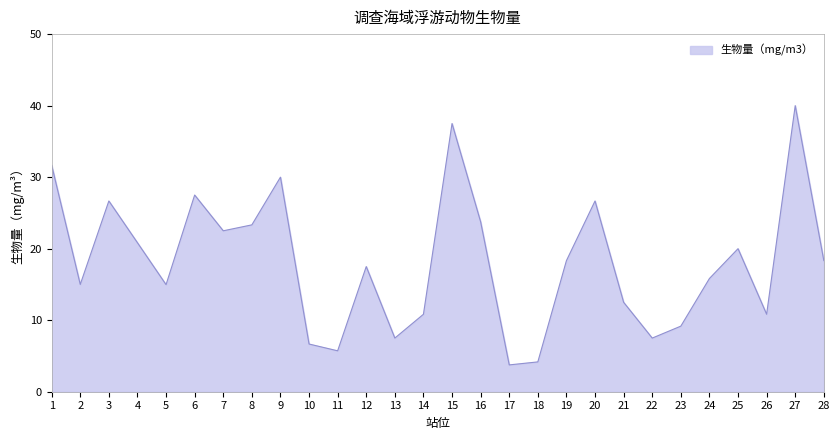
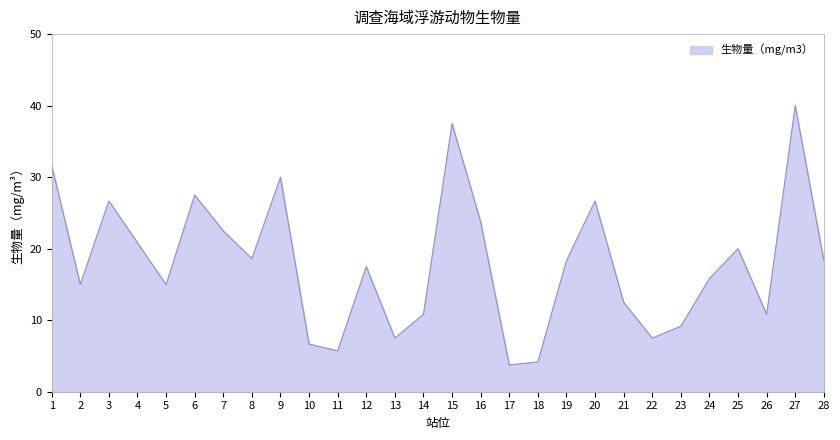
  {
    "1": 32,
    "2": 15,
    "3": 27,
    "4": 21,
    "5": 15,
    "6": 28,
    "7": 23,
-   "8": 23,
+   "8": 19,
    "9": 30,
    "10": 7,
    "11": 6,
    "12": 18,
    "13": 8,
    "14": 11,
    "15": 38,
    "16": 24,
    "17": 4,
    "18": 4,
    "19": 18,
    "20": 27,
    "21": 13,
    "22": 8,
    "23": 9,
    "24": 16,
    "25": 20,
    "26": 11,
    "27": 40,
    "28": 18
  }
